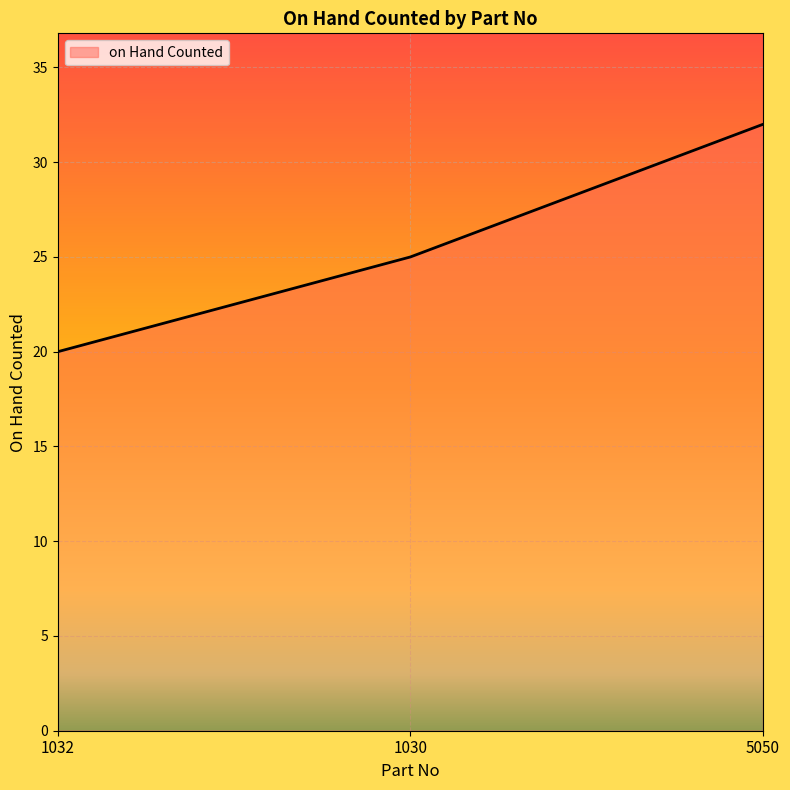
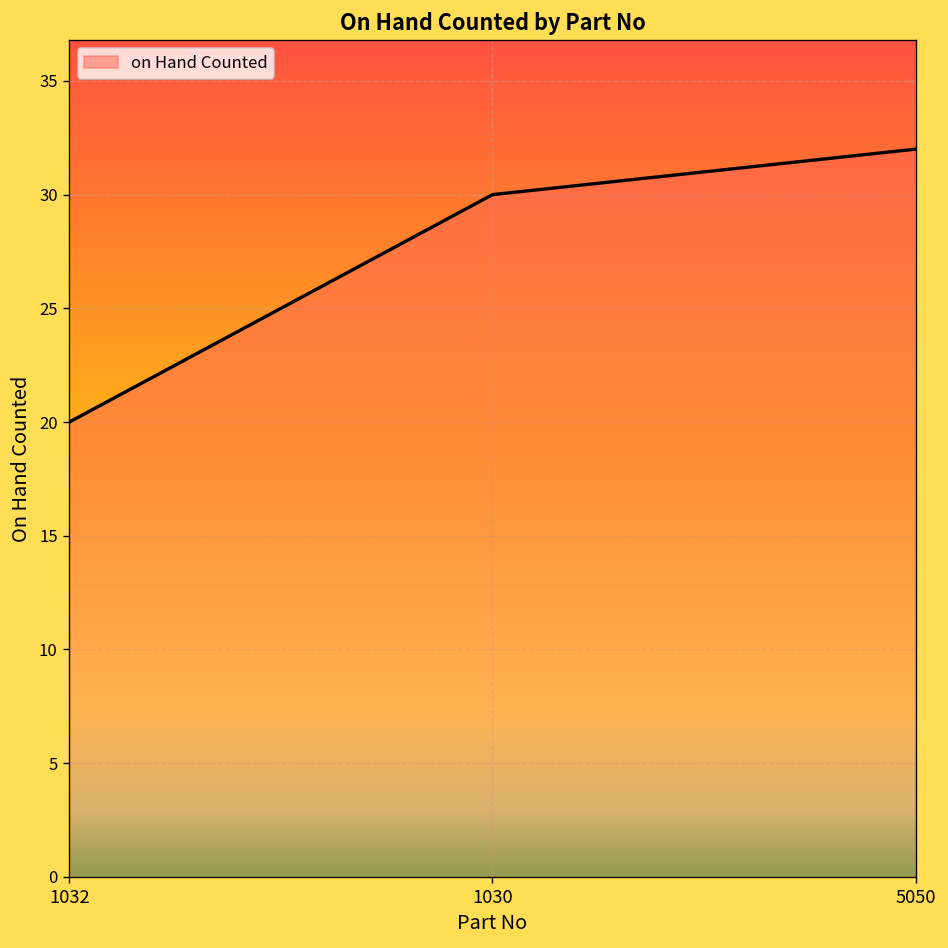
  {
    "1032": 20,
-   "1030": 25,
+   "1030": 30,
    "5050": 32
  }
